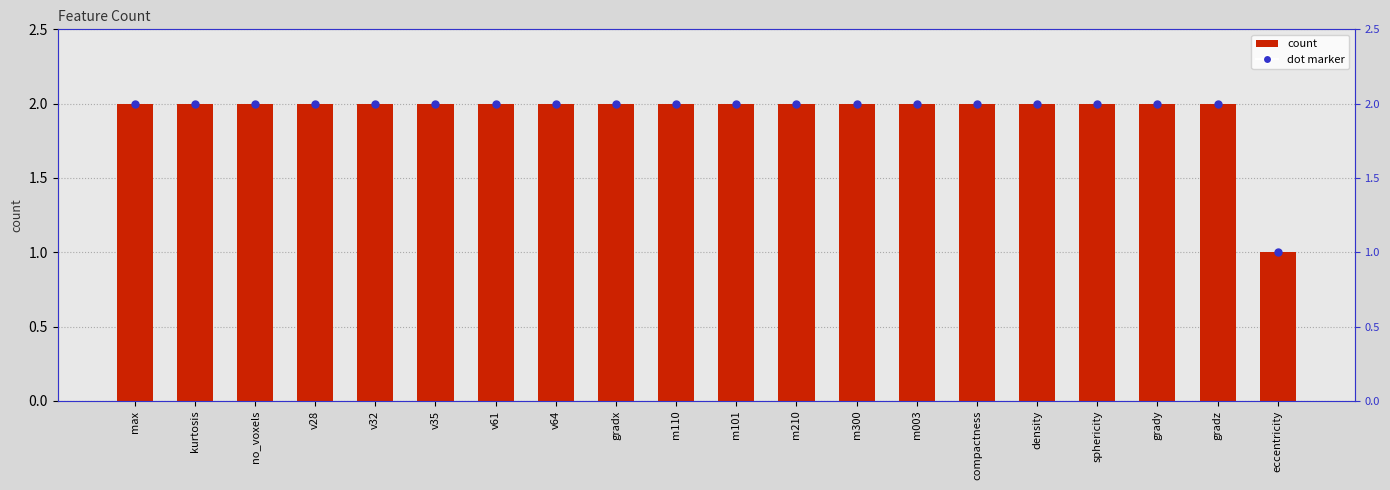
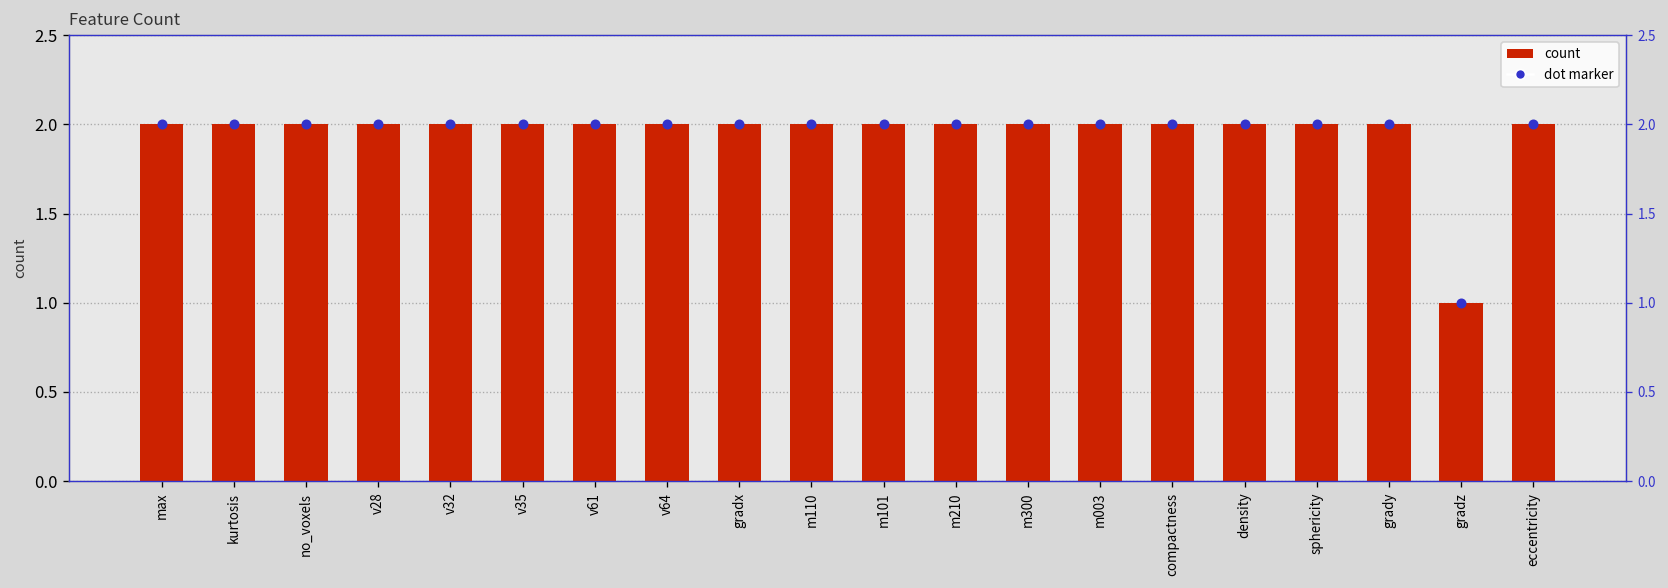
  {
    "count": {
      "max": 2,
      "kurtosis": 2,
      "no_voxels": 2,
      "v28": 2,
      "v32": 2,
      "v35": 2,
      "v61": 2,
      "v64": 2,
      "gradx": 2,
      "m110": 2,
      "m101": 2,
      "m210": 2,
      "m300": 2,
      "m003": 2,
      "compactness": 2,
      "density": 2,
      "sphericity": 2,
      "grady": 2,
-     "gradz": 2,
-     "eccentricity": 1
+     "gradz": 1,
+     "eccentricity": 2
    }
  }
